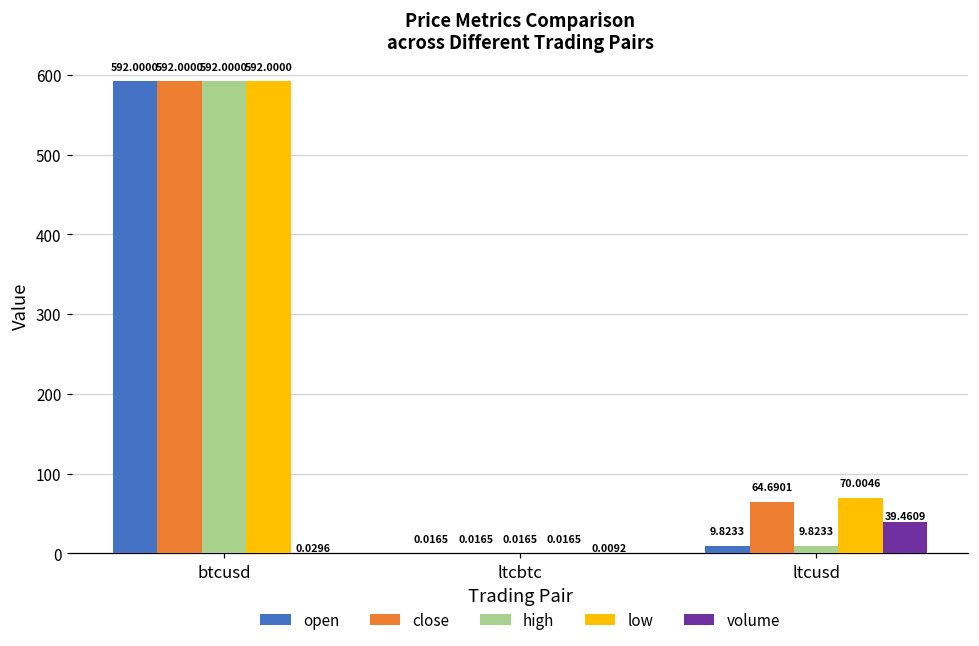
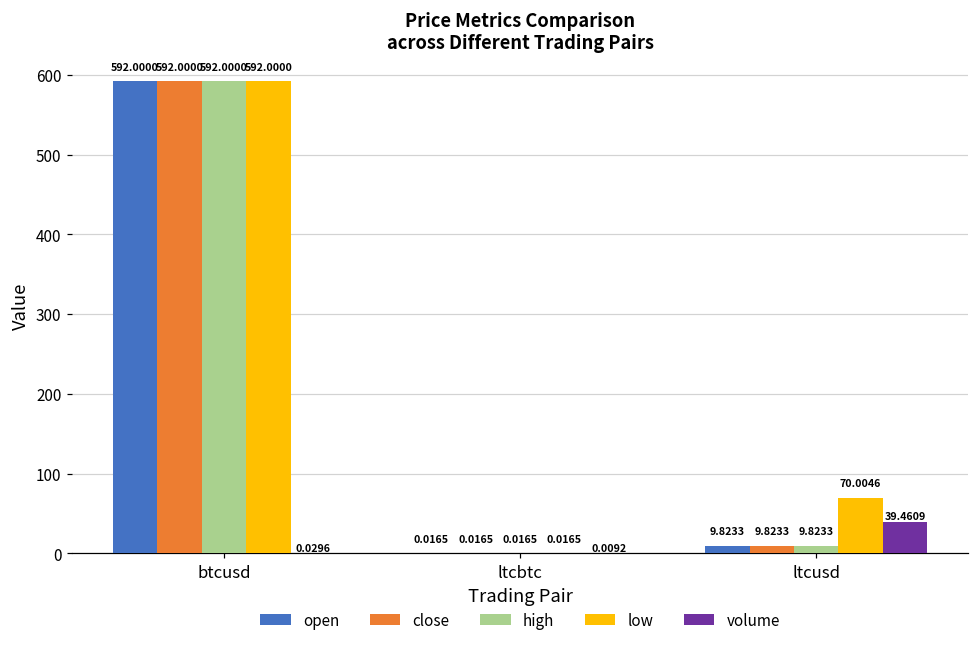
  {
    "open": {
      "btcusd": 592.0000,
      "ltcbtc": 0.0165,
      "ltcusd": 9.8233
    },
    "close": {
      "btcusd": 592.0000,
      "ltcbtc": 0.0165,
-     "ltcusd": 64.6901
+     "ltcusd": 9.8233
    },
    "high": {
      "btcusd": 592.0000,
      "ltcbtc": 0.0165,
      "ltcusd": 9.8233
    },
    "low": {
      "btcusd": 592.0000,
      "ltcbtc": 0.0165,
      "ltcusd": 70.0046
    },
    "volume": {
      "btcusd": 0.0296,
      "ltcbtc": 0.0092,
      "ltcusd": 39.4609
    }
  }
